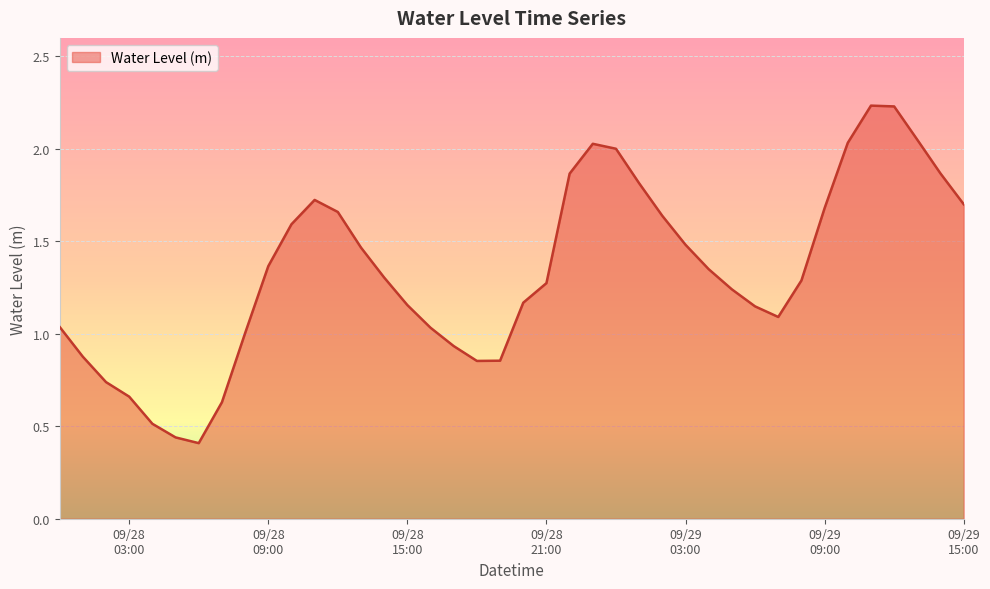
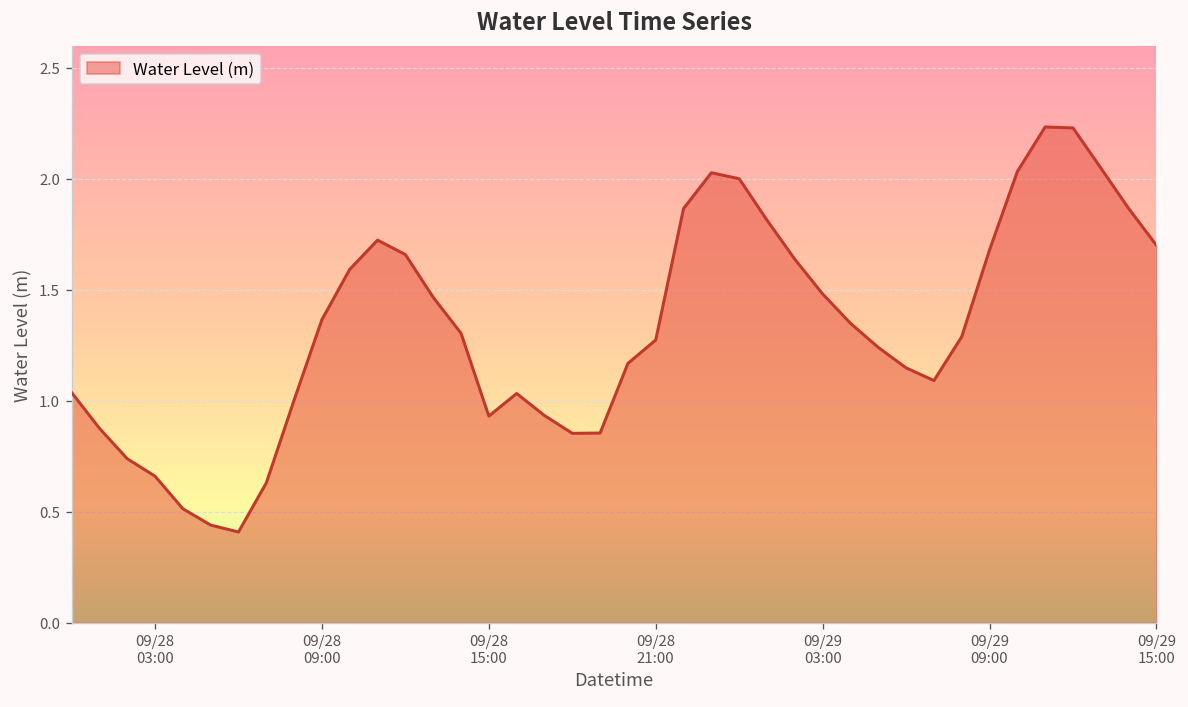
  {
    "09/28 03:00": 0.66,
    "09/28 09:00": 1.37,
-   "09/28 15:00": 1.16,
+   "09/28 15:00": 0.93,
    "09/28 21:00": 1.27,
    "09/29 03:00": 1.48,
    "09/29 09:00": 1.68,
    "09/29 15:00": 1.70
  }
